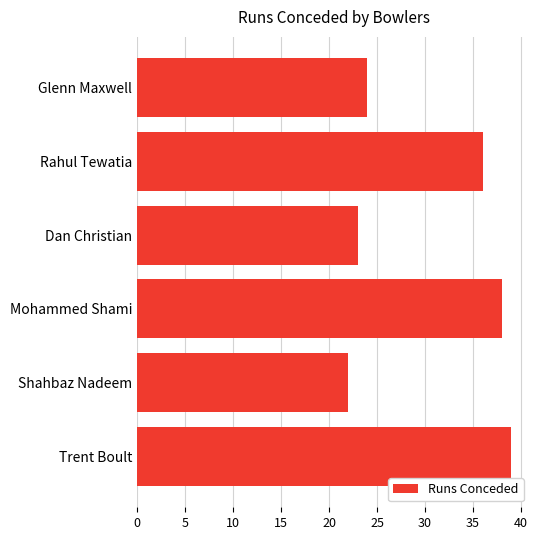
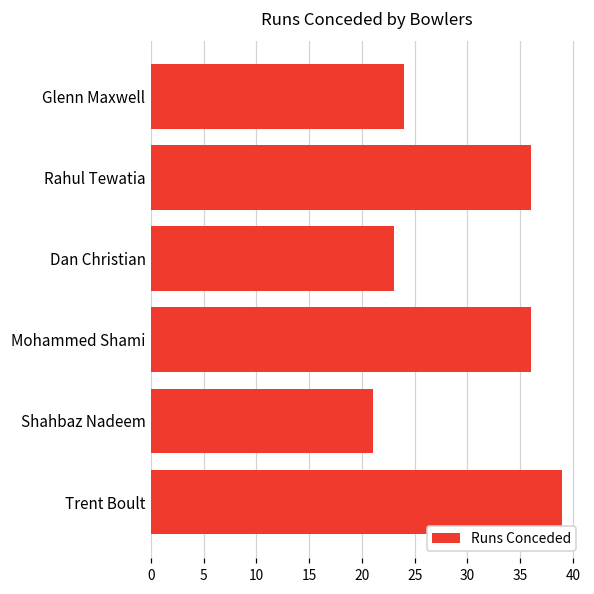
  {
    "Glenn Maxwell": 24,
    "Rahul Tewatia": 36,
    "Dan Christian": 23,
-   "Mohammed Shami": 38,
-   "Shahbaz Nadeem": 22,
+   "Mohammed Shami": 36,
+   "Shahbaz Nadeem": 21,
    "Trent Boult": 39
  }
